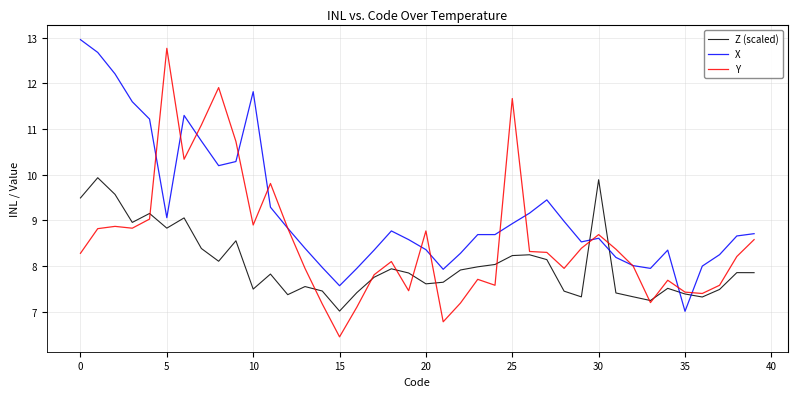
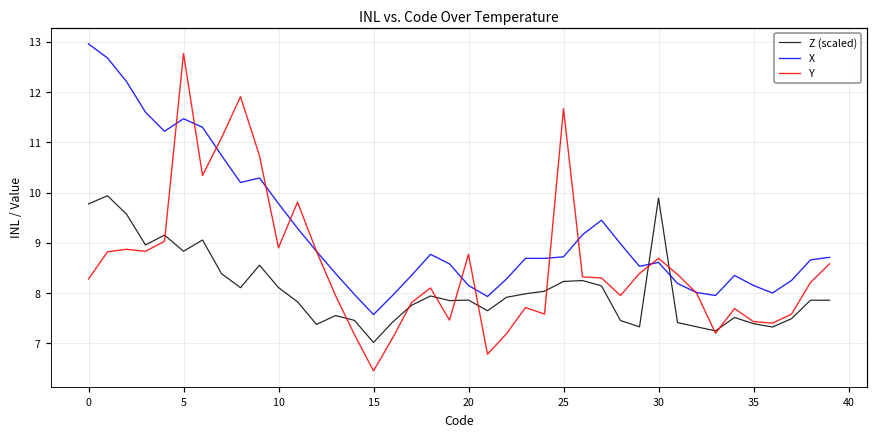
  {
    "Z (scaled)": {
-     "0": 9.5,
+     "0": 9.8,
      "5": 8.8,
-     "10": 7.5,
+     "10": 8.1,
      "15": 7.0,
-     "20": 7.6,
+     "20": 7.9,
      "25": 8.2,
      "30": 9.9
    },
    "X": {
      "0": 13.0,
-     "5": 9.1,
-     "10": 11.8,
+     "5": 11.5,
+     "10": 9.8,
      "15": 7.6,
-     "20": 8.4,
-     "25": 8.9,
+     "20": 8.2,
+     "25": 8.7,
      "30": 8.6,
-     "35": 7.0
+     "35": 8.2
    },
    "Y": {
      "0": 8.3,
      "5": 12.8,
      "10": 8.9,
      "15": 6.5,
      "20": 8.8,
      "25": 11.7,
      "30": 8.7
    }
  }
